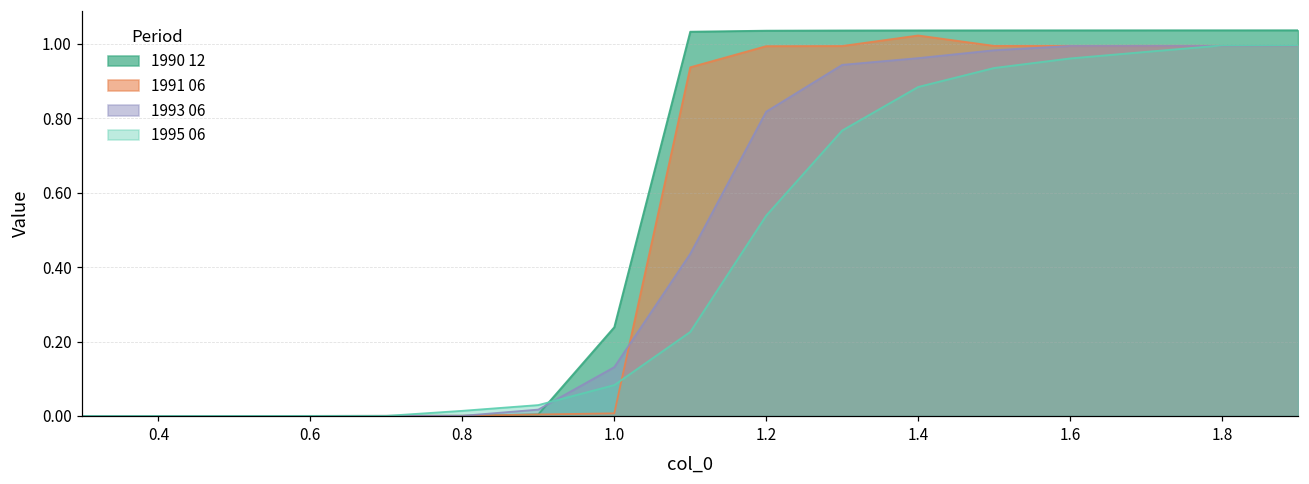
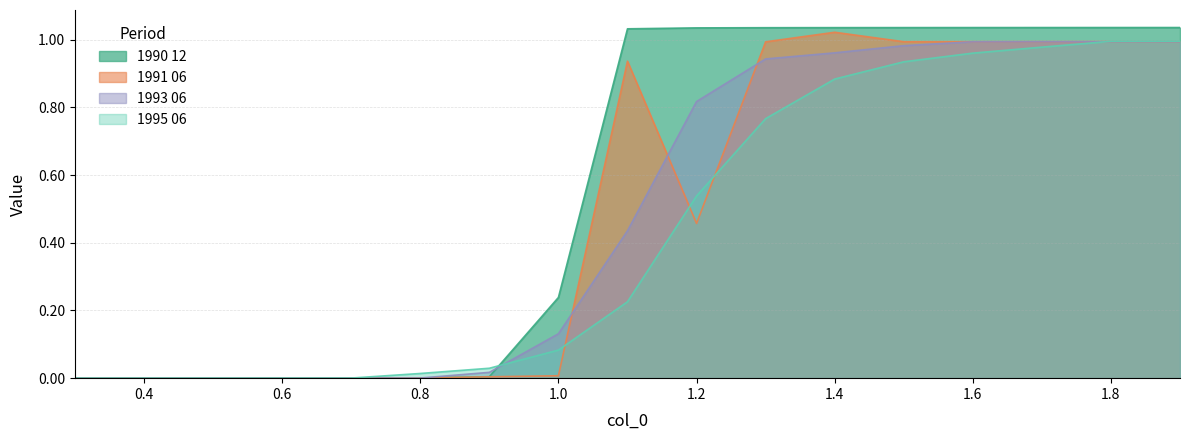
  {
    "1990 12": {
      "1.0": 0.24,
      "1.2": 1.03,
      "1.4": 1.04,
      "1.6": 1.04,
      "1.8": 1.04
    },
    "1991 06": {
      "1.0": 0.01,
-     "1.2": 0.99,
+     "1.2": 0.46,
      "1.4": 1.02
    }
  }
